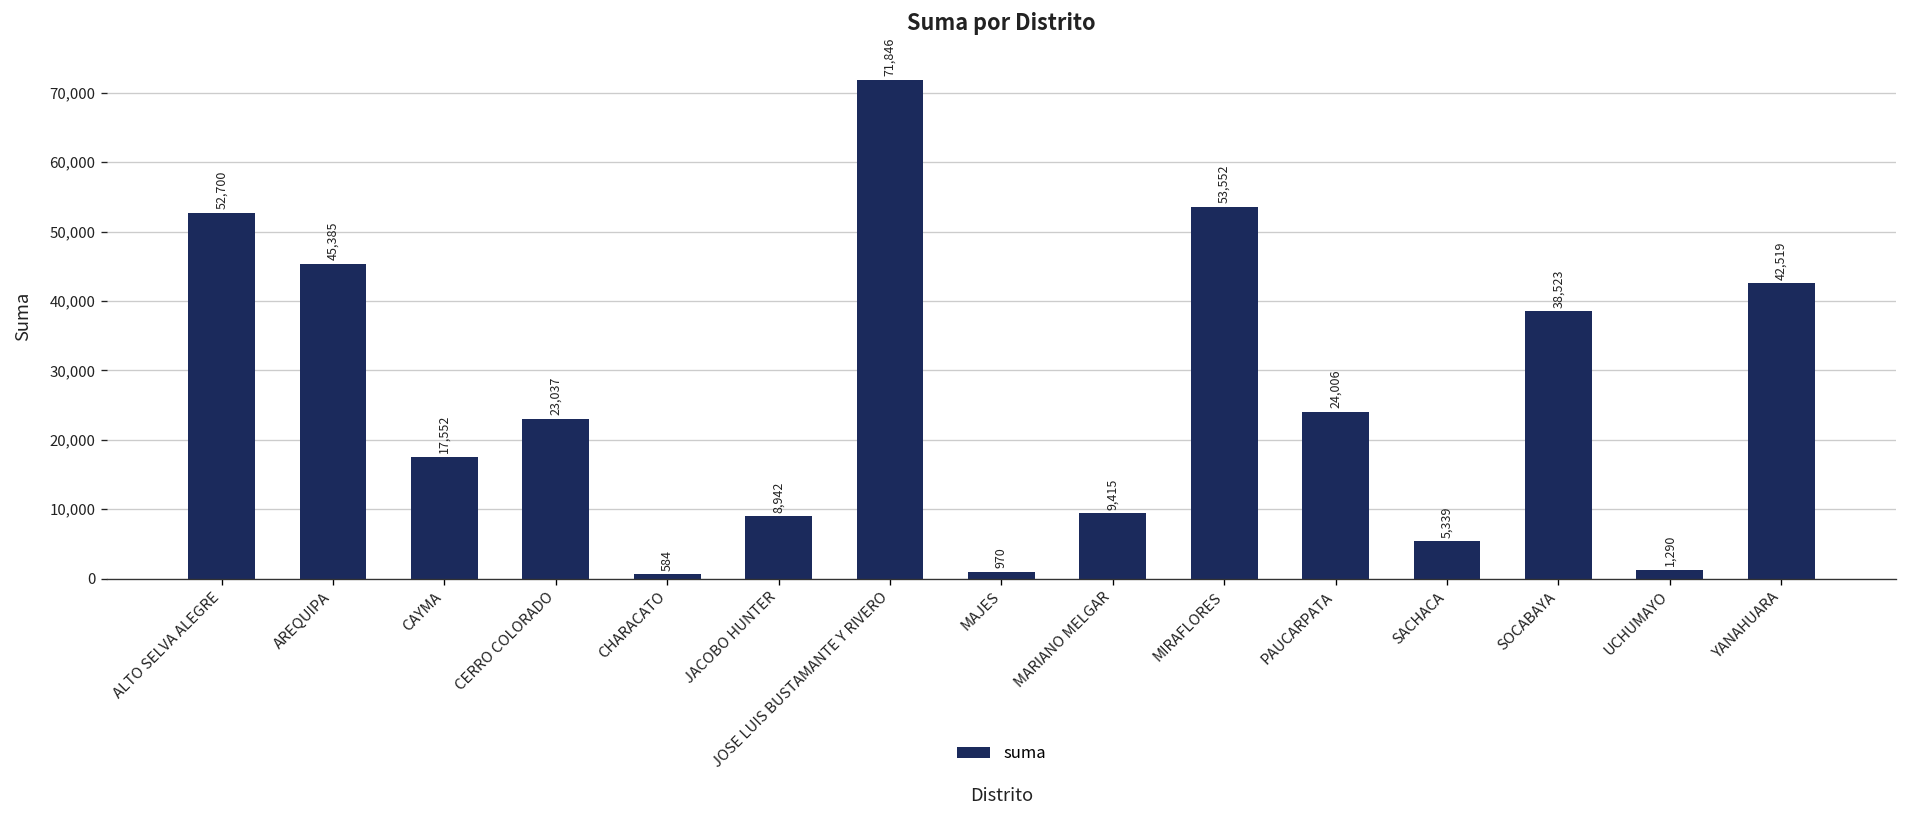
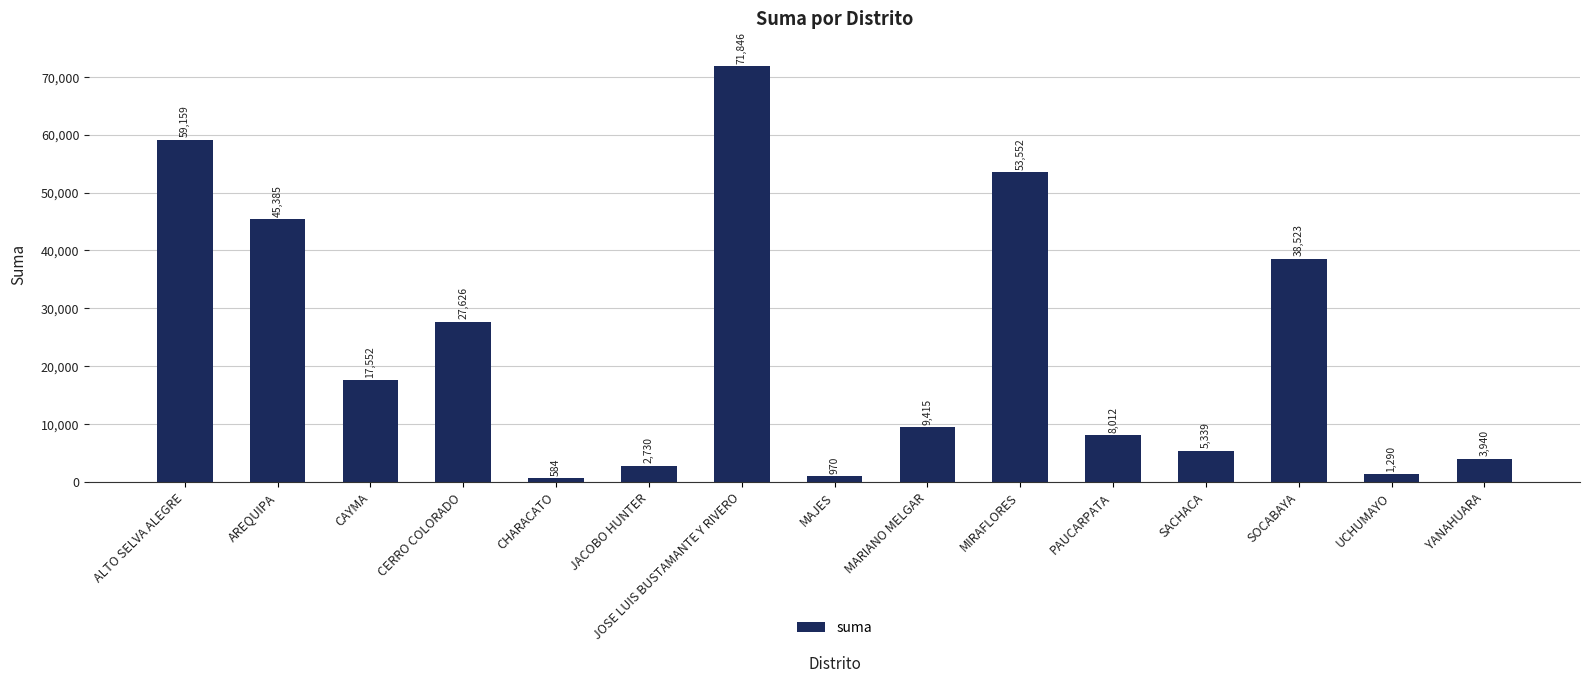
  {
-   "ALTO SELVA ALEGRE": "52,700",
+   "ALTO SELVA ALEGRE": "59,159",
    "AREQUIPA": "45,385",
    "CAYMA": "17,552",
-   "CERRO COLORADO": "23,037",
+   "CERRO COLORADO": "27,626",
    "CHARACATO": "584",
-   "JACOBO HUNTER": "8,942",
+   "JACOBO HUNTER": "2,730",
    "JOSE LUIS BUSTAMANTE Y RIVERO": "71,846",
    "MAJES": "970",
    "MARIANO MELGAR": "9,415",
    "MIRAFLORES": "53,552",
-   "PAUCARPATA": "24,006",
+   "PAUCARPATA": "8,012",
    "SACHACA": "5,339",
    "SOCABAYA": "38,523",
    "UCHUMAYO": "1,290",
-   "YANAHUARA": "42,519"
+   "YANAHUARA": "3,940"
  }
